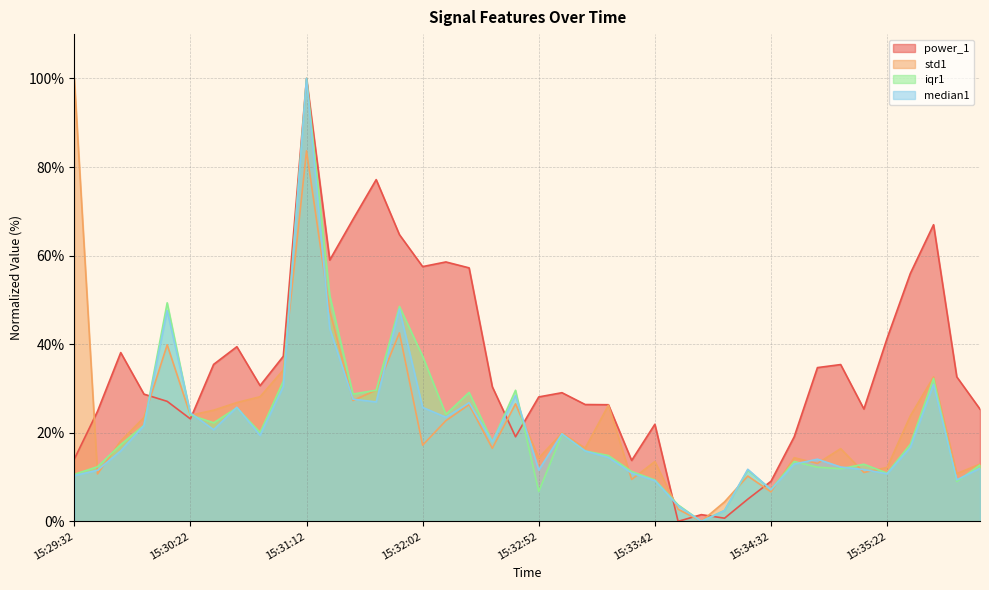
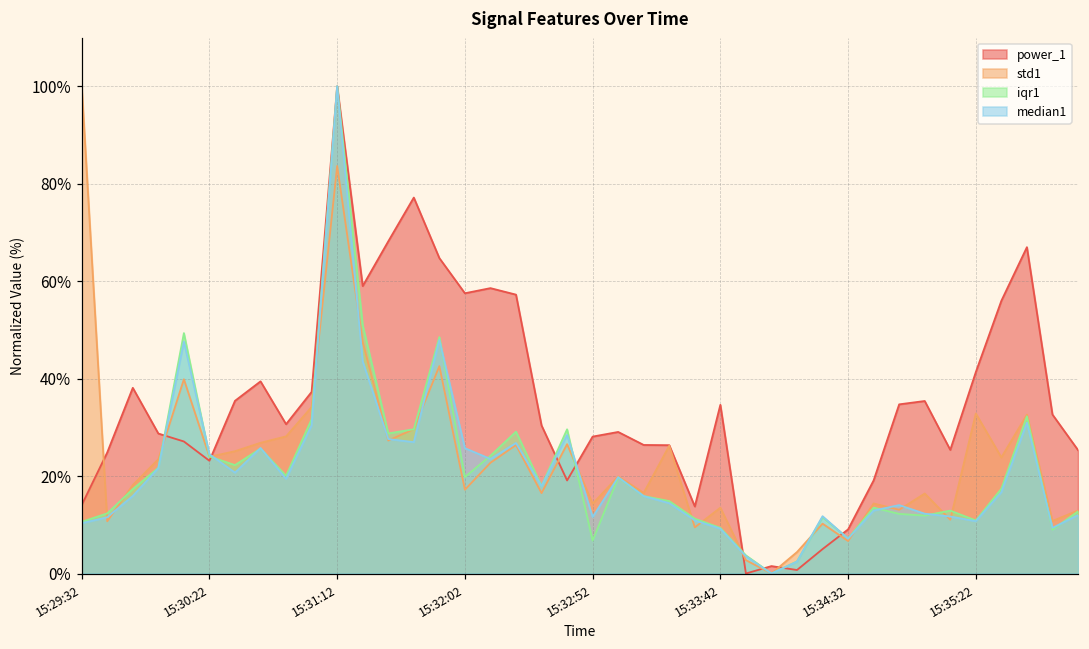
  {
    "power_1": {
      "15:29:32": "14%",
      "15:30:22": "23%",
      "15:32:02": "58%",
      "15:32:52": "28%",
-     "15:33:42": "22%",
+     "15:33:42": "35%",
      "15:34:32": "9%",
      "15:35:22": "41%"
    },
    "std1": {
      "15:29:32": "100%",
      "15:31:12": "84%",
      "15:32:02": "17%",
      "15:32:52": "14%",
      "15:33:42": "14%",
-     "15:35:22": "12%"
+     "15:35:22": "33%"
    },
    "iqr1": {
-     "15:32:02": "37%",
+     "15:32:02": "20%",
      "15:32:52": "7%"
    },
    "median1": {
      "15:32:02": "26%",
      "15:32:52": "12%"
    }
  }
